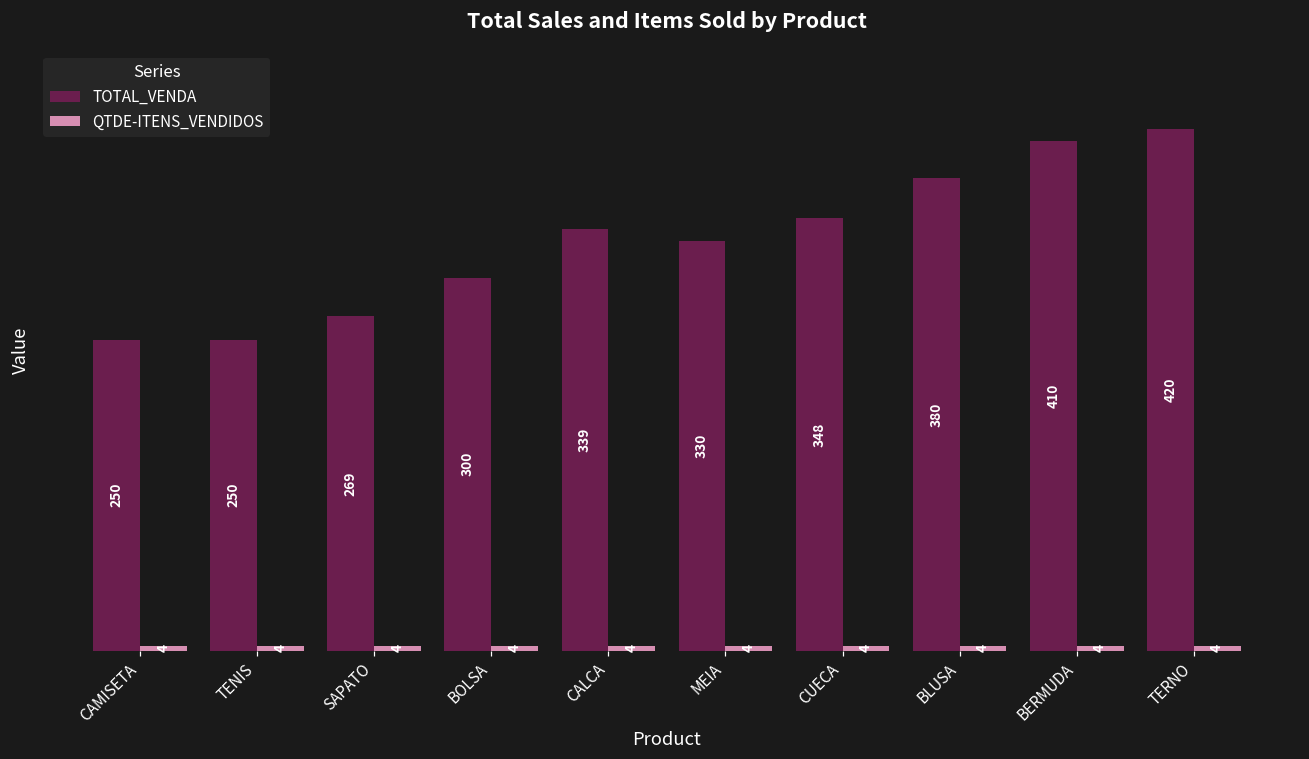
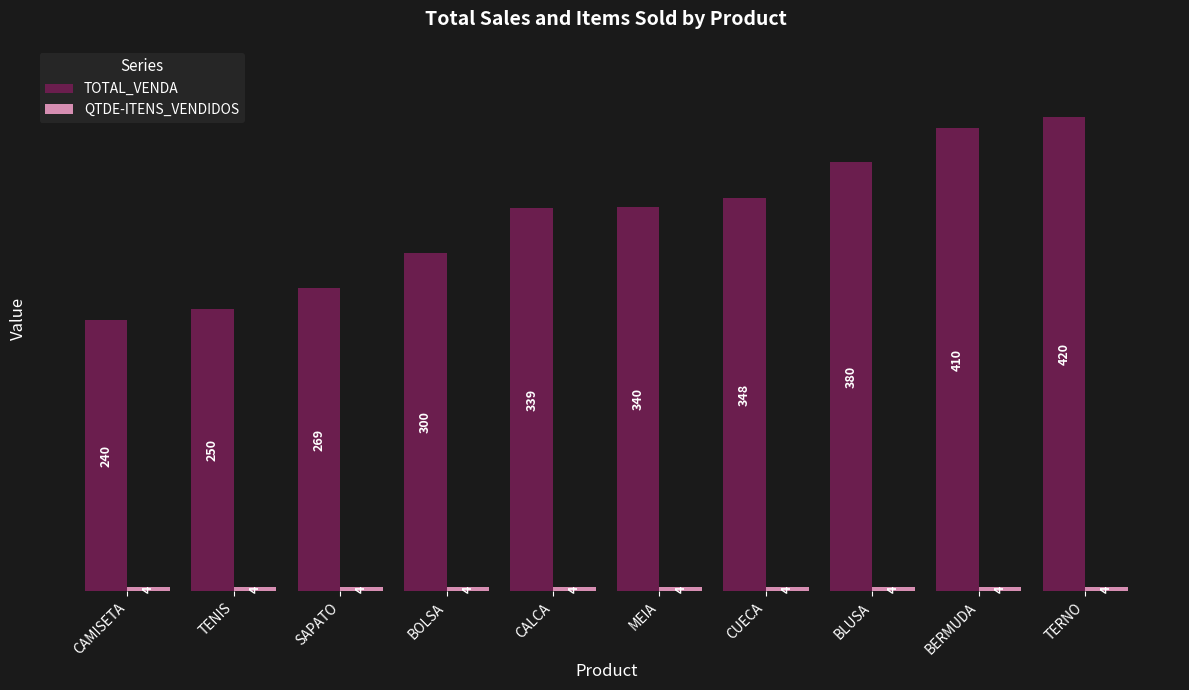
  {
    "TOTAL_VENDA": {
-     "CAMISETA": 250,
+     "CAMISETA": 240,
      "TENIS": 250,
      "SAPATO": 269,
      "BOLSA": 300,
      "CALCA": 339,
-     "MEIA": 330,
+     "MEIA": 340,
      "CUECA": 348,
      "BLUSA": 380,
      "BERMUDA": 410,
      "TERNO": 420
    },
    "QTDE-ITENS_VENDIDOS": {
      "CAMISETA": 4,
      "TENIS": 4,
      "SAPATO": 4,
      "BOLSA": 4,
      "CALCA": 4,
      "MEIA": 4,
      "CUECA": 4,
      "BLUSA": 4,
      "BERMUDA": 4,
      "TERNO": 4
    }
  }
